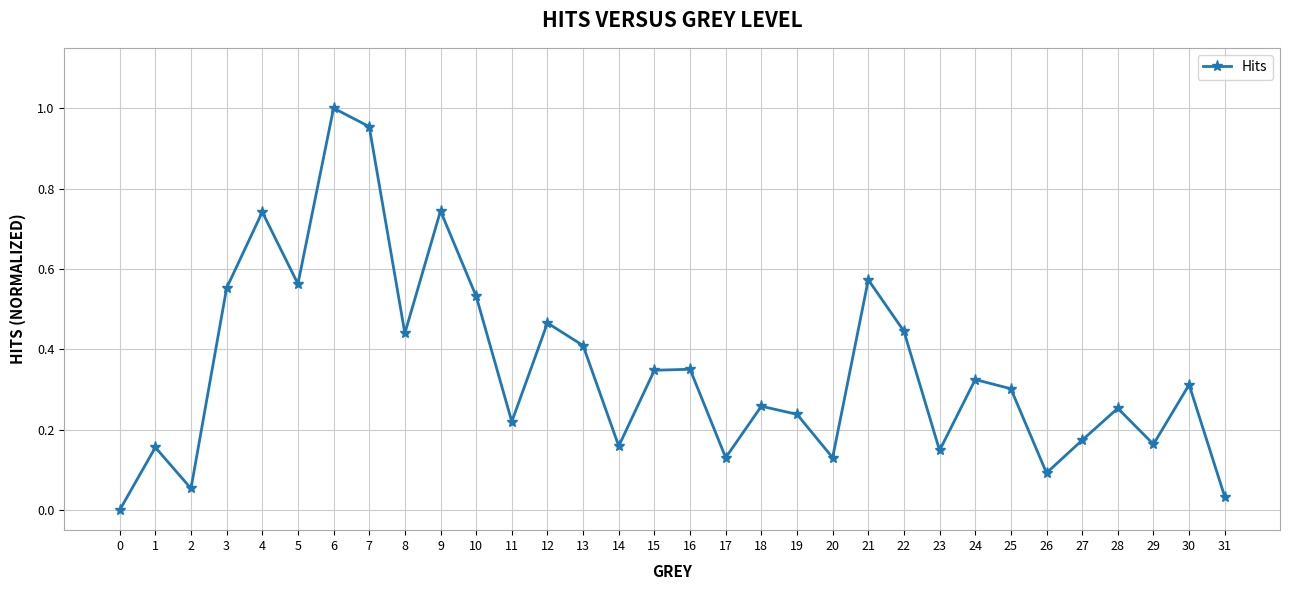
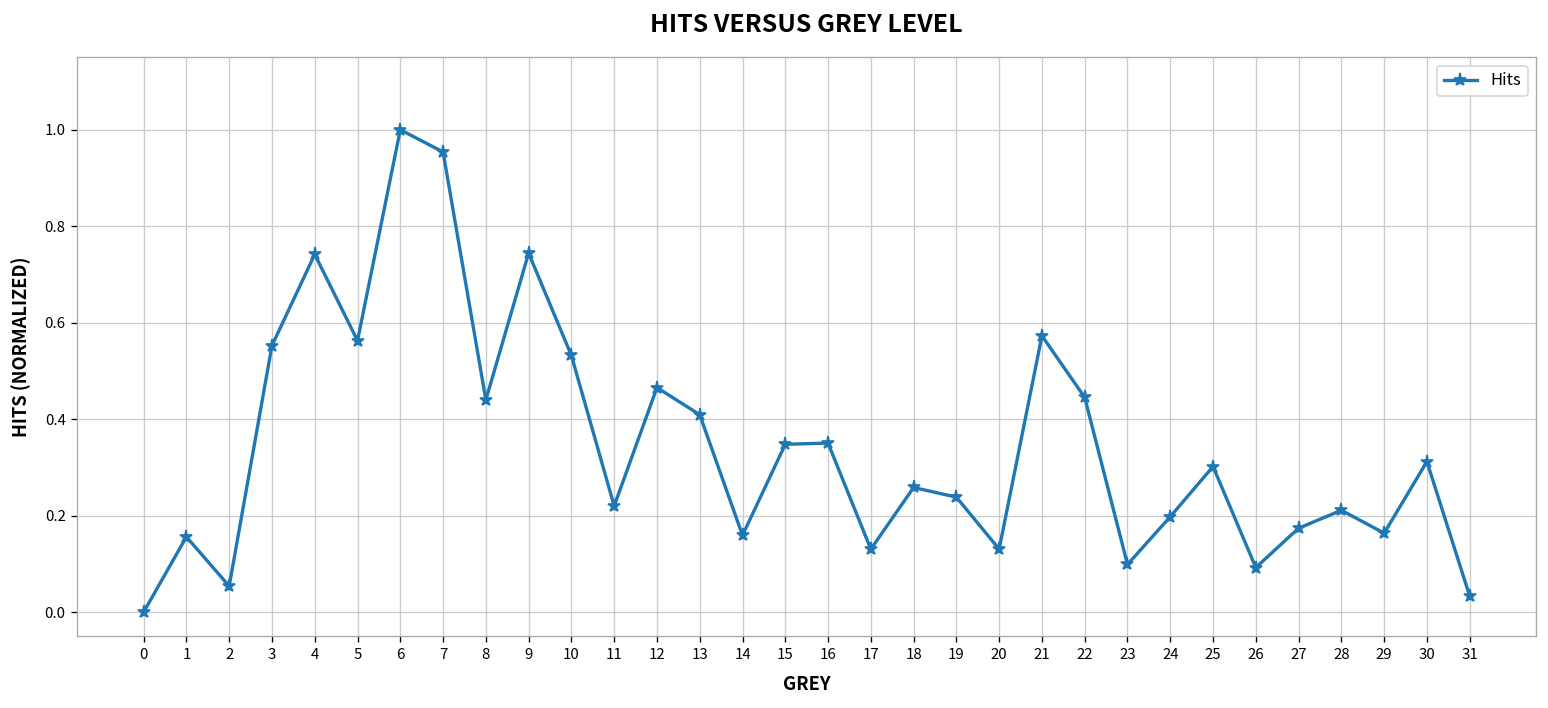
  {
    "0": 0.00,
    "1": 0.16,
    "2": 0.05,
    "3": 0.55,
    "4": 0.74,
    "5": 0.56,
    "6": 1.00,
    "7": 0.95,
    "8": 0.44,
    "9": 0.74,
    "10": 0.53,
    "11": 0.22,
    "12": 0.47,
    "13": 0.41,
    "14": 0.16,
    "15": 0.35,
    "16": 0.35,
    "17": 0.13,
    "18": 0.26,
    "19": 0.24,
    "20": 0.13,
    "21": 0.57,
    "22": 0.45,
-   "23": 0.15,
-   "24": 0.32,
+   "23": 0.10,
+   "24": 0.20,
    "25": 0.30,
    "26": 0.09,
    "27": 0.17,
-   "28": 0.25,
+   "28": 0.21,
    "29": 0.16,
    "30": 0.31,
    "31": 0.03
  }
